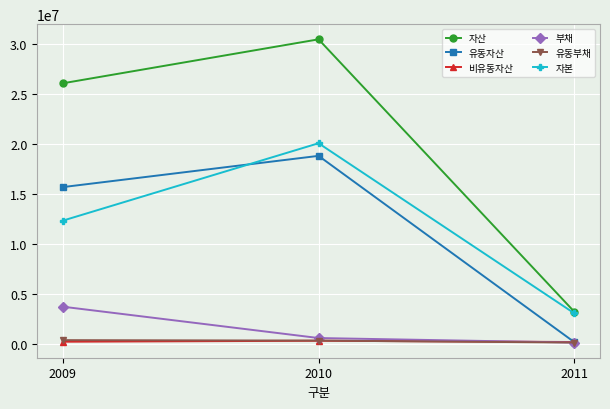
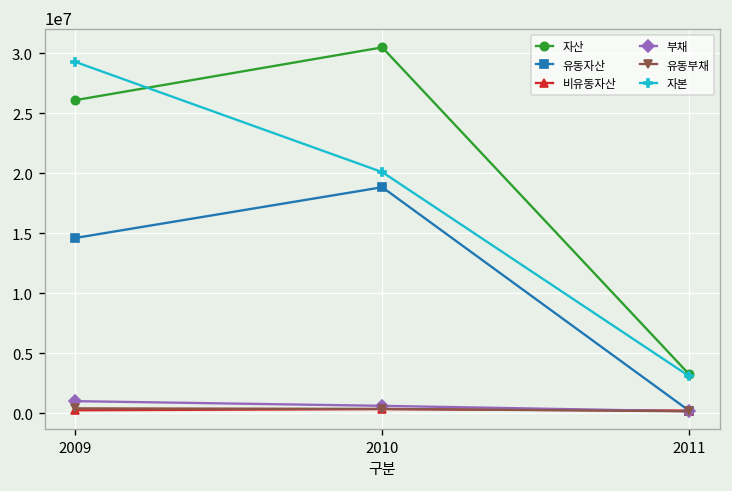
  {
    "자산": {
      "2009": 26100000,
      "2010": 30500000
    },
    "유동자산": {
-     "2009": 15700000,
+     "2009": 14600000,
      "2010": 18800000
    },
    "부채": {
-     "2009": 3700000,
+     "2009": 1000000,
      "2010": 600000
    },
    "자본": {
-     "2009": 12300000,
+     "2009": 29300000,
      "2010": 20100000
    }
  }
